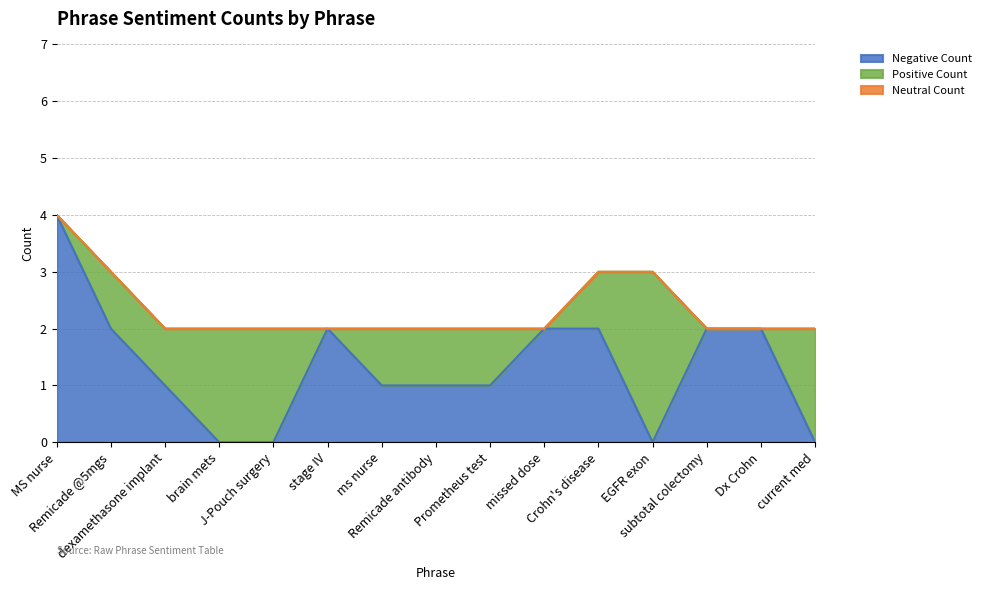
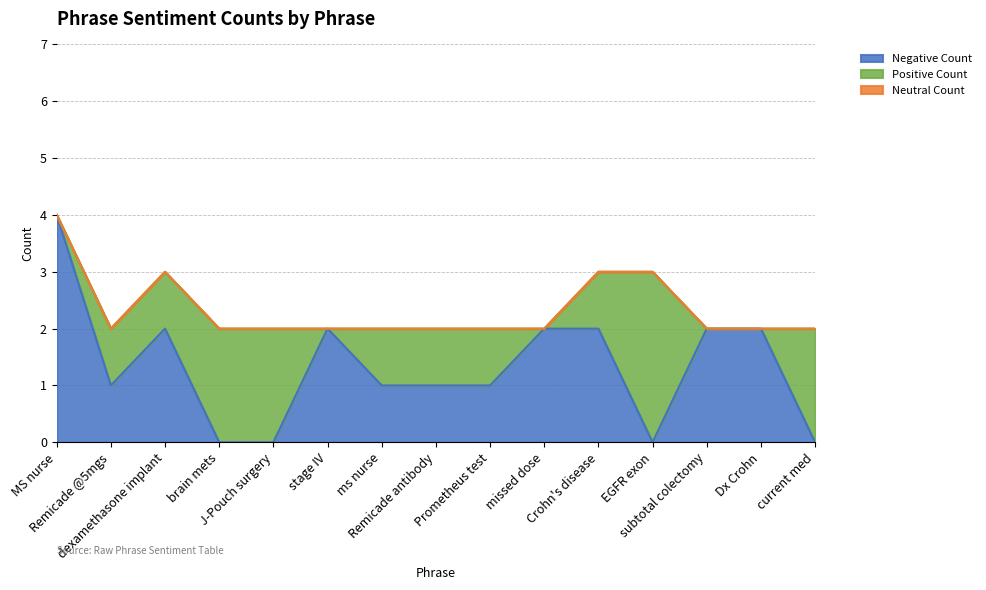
  {
    "Negative Count": {
-     "Remicade @5mgs": 2,
-     "dexamethasone implant": 1,
+     "Remicade @5mgs": 1,
+     "dexamethasone implant": 2,
      "brain mets": 0,
      "J-Pouch surgery": 0,
      "ms nurse": 1,
      "Remicade antibody": 1,
      "Prometheus test": 1,
      "Crohn's disease": 2,
      "EGFR exon": 0,
      "current med": 0
    },
    "Neutral Count": {
      "brain mets": 2,
      "J-Pouch surgery": 2,
      "ms nurse": 2,
      "Remicade antibody": 2,
      "Prometheus test": 2,
      "Crohn's disease": 3,
      "EGFR exon": 3,
      "current med": 2
    }
  }
